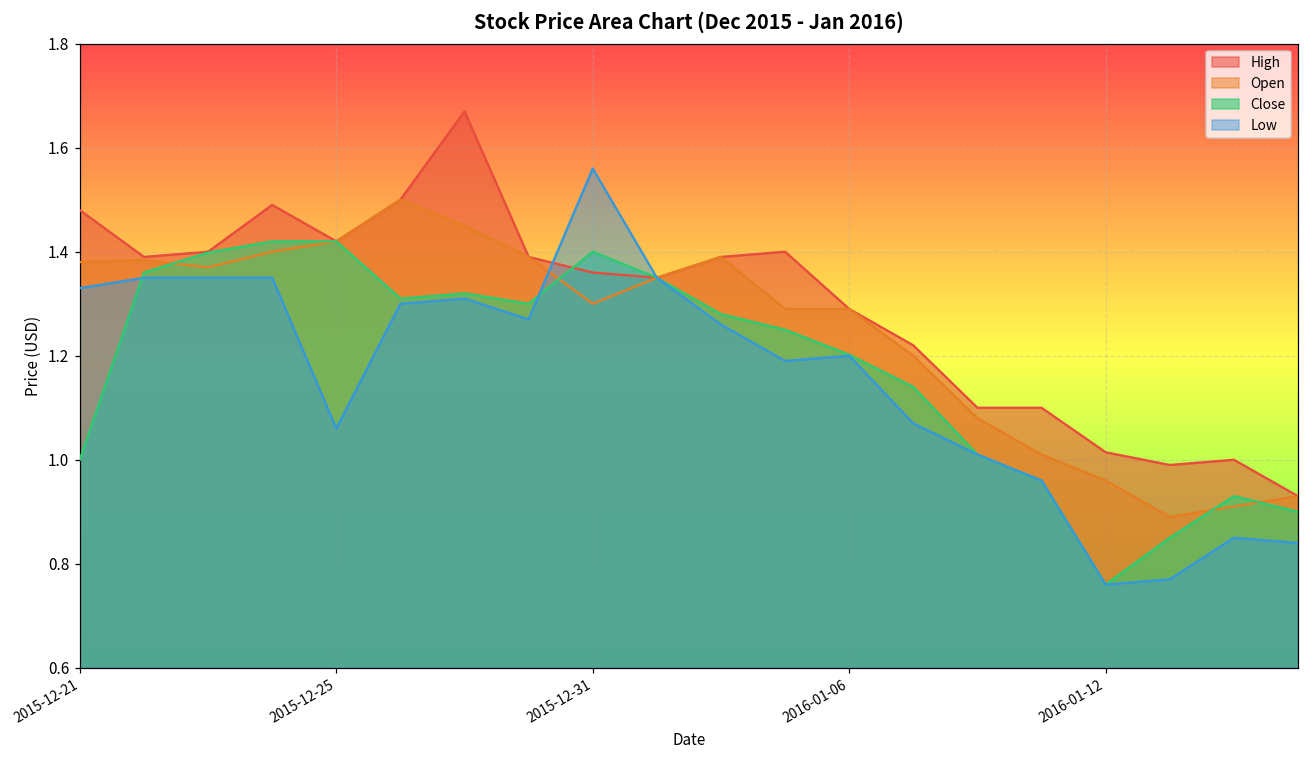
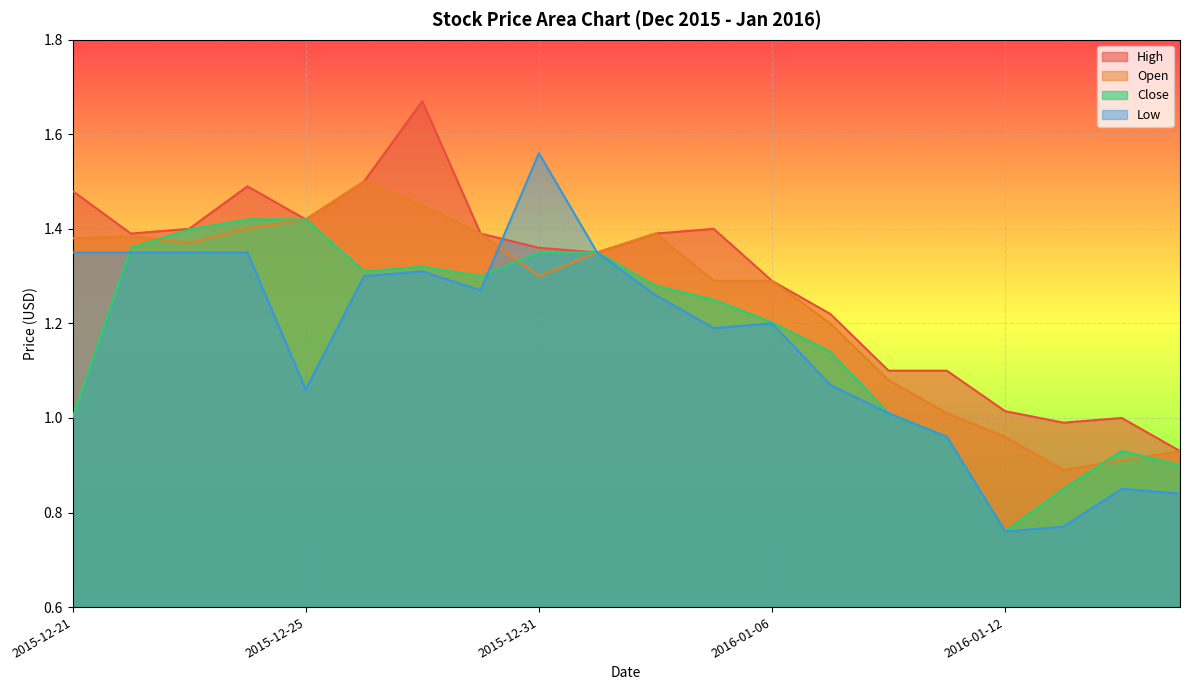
  {
    "Close": {
      "2015-12-21": 1.00,
-     "2015-12-31": 1.40
+     "2015-12-31": 1.35
    },
    "Low": {
-     "2015-12-21": 1.33,
+     "2015-12-21": 1.35,
      "2015-12-25": 1.06,
      "2015-12-31": 1.56
    }
  }
